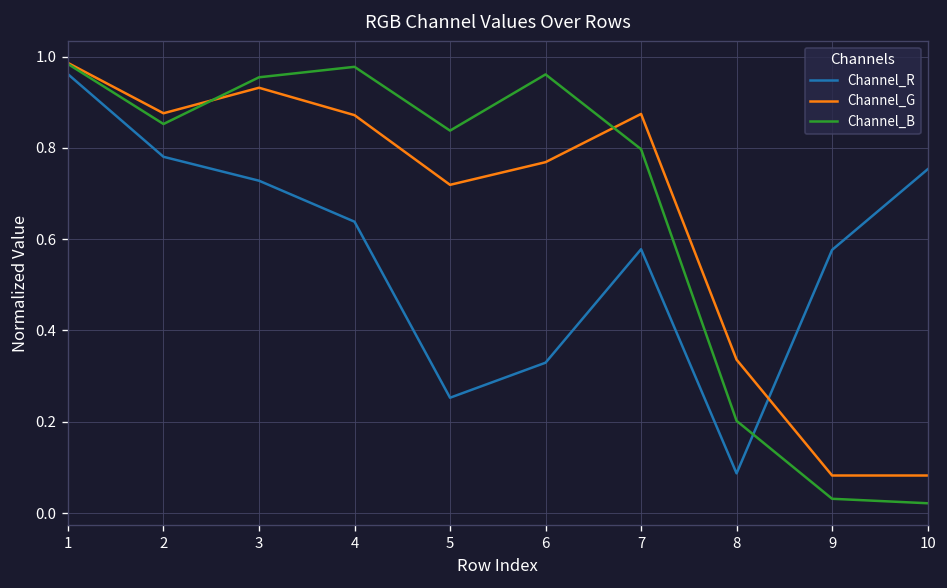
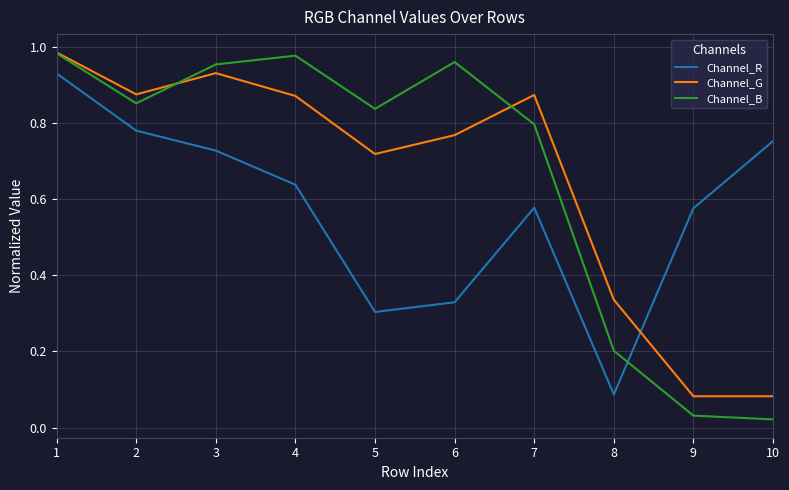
  {
    "Channel_R": {
-     "1": 0.96,
+     "1": 0.93,
      "2": 0.78,
      "3": 0.73,
      "4": 0.64,
-     "5": 0.25,
+     "5": 0.30,
      "6": 0.33,
      "7": 0.58,
      "8": 0.09,
      "9": 0.58,
      "10": 0.75
    },
    "Channel_G": {
      "2": 0.88,
      "3": 0.93,
      "4": 0.87,
      "5": 0.72,
      "6": 0.77,
      "7": 0.87,
      "8": 0.34,
      "9": 0.08,
      "10": 0.08
    },
    "Channel_B": {
      "2": 0.85,
      "3": 0.95,
      "4": 0.98,
      "5": 0.84,
      "6": 0.96,
      "7": 0.80,
      "8": 0.20,
      "9": 0.03,
      "10": 0.02
    }
  }
